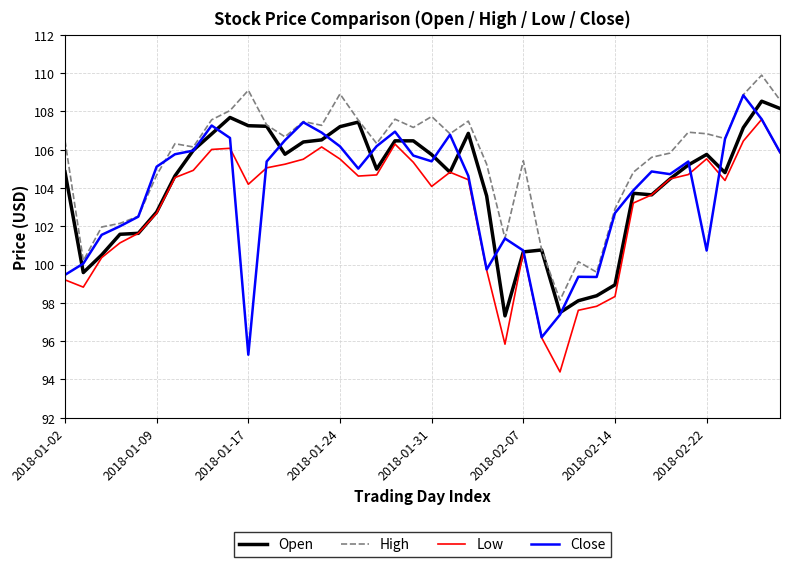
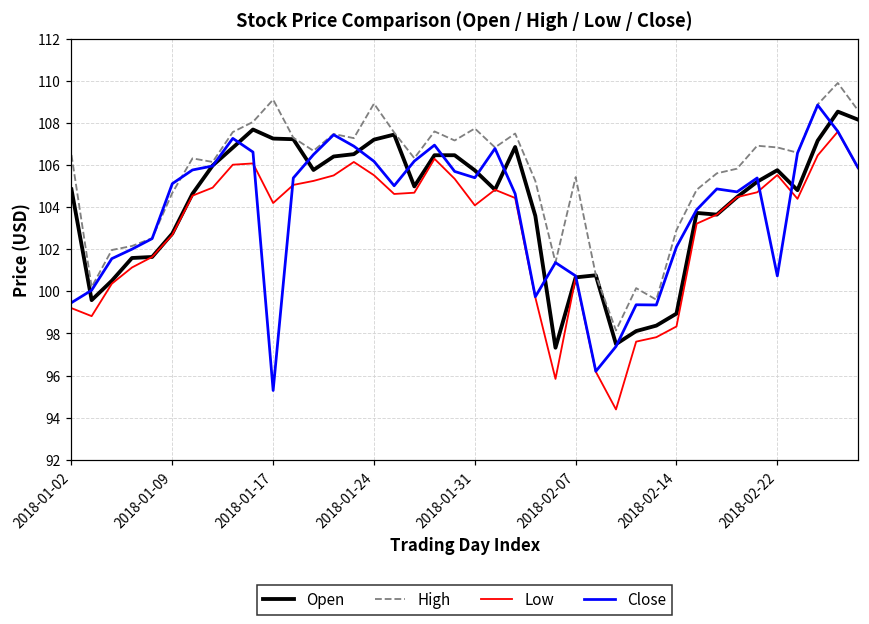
  {
    "Open": {
      "2018-01-02": 104.8,
      "2018-01-17": 107.3,
      "2018-01-24": 107.2,
      "2018-01-31": 105.7,
      "2018-02-14": 98.9,
      "2018-02-22": 105.8
    },
    "High": {
      "2018-01-02": 106.5,
      "2018-01-09": 104.7,
      "2018-01-17": 109.1,
      "2018-01-24": 108.9,
      "2018-01-31": 107.7,
      "2018-02-07": 105.4,
      "2018-02-14": 102.9,
      "2018-02-22": 106.8
    },
    "Low": {
      "2018-01-02": 99.2,
      "2018-01-17": 104.2,
      "2018-01-24": 105.5,
      "2018-01-31": 104.1,
      "2018-02-14": 98.3,
      "2018-02-22": 105.5
    },
    "Close": {
      "2018-01-02": 99.5,
      "2018-01-09": 105.1,
      "2018-01-17": 95.3,
      "2018-01-24": 106.2,
      "2018-01-31": 105.4,
-     "2018-02-14": 102.7,
+     "2018-02-14": 102.1,
      "2018-02-22": 100.7
    }
  }
